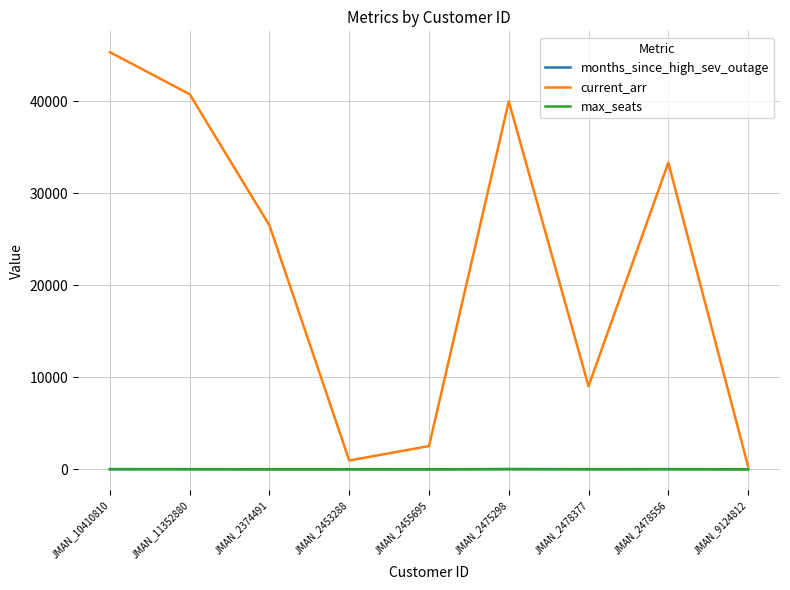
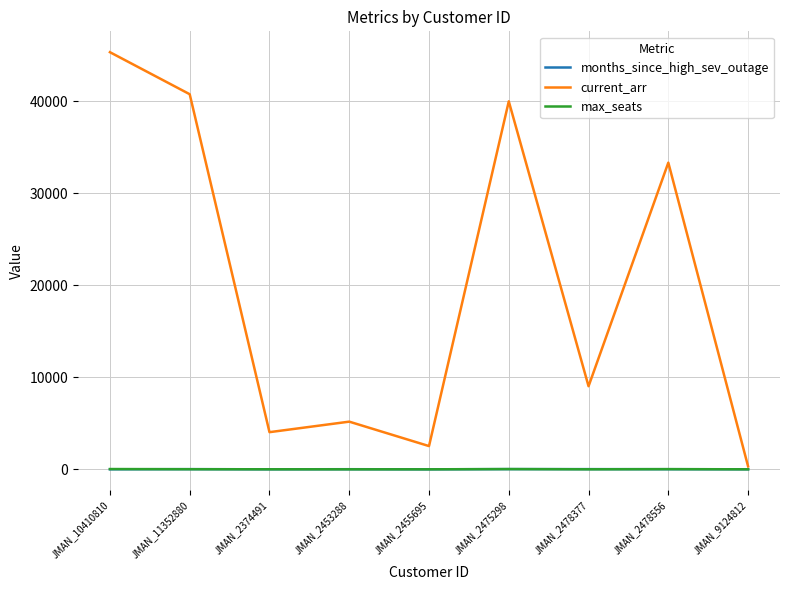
  {
    "max_seats": {
      "JMAN_10410810": 0,
      "JMAN_11352880": 0,
      "JMAN_2374491": 0,
      "JMAN_2453288": 0,
      "JMAN_2455695": 0,
      "JMAN_2475298": 0,
      "JMAN_2478377": 0,
      "JMAN_2478556": 0,
      "JMAN_9124812": 0
    },
    "current_arr": {
      "JMAN_10410810": 45000,
      "JMAN_11352880": 41000,
-     "JMAN_2374491": 27000,
-     "JMAN_2453288": 1000,
+     "JMAN_2374491": 4000,
+     "JMAN_2453288": 5000,
      "JMAN_2455695": 3000,
      "JMAN_2475298": 40000,
      "JMAN_2478377": 9000,
      "JMAN_2478556": 33000,
      "JMAN_9124812": 0
    }
  }
